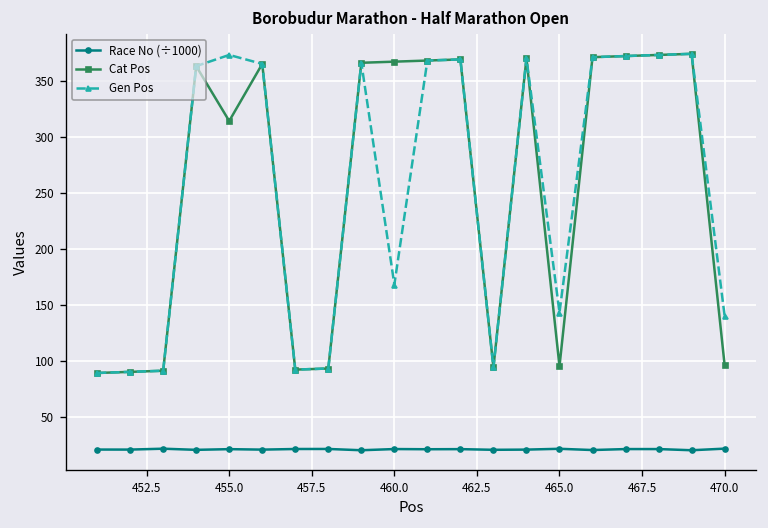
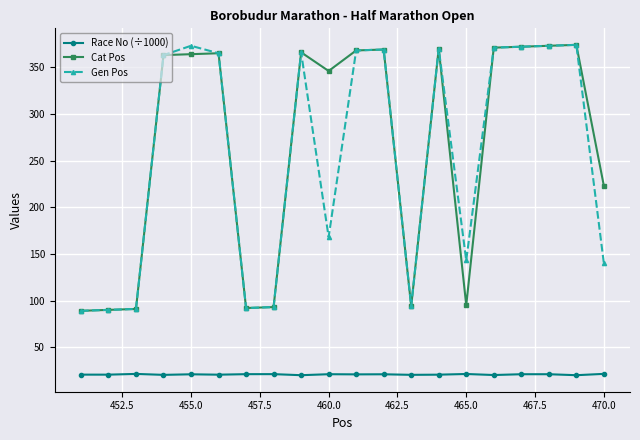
  {
    "Race No (÷1000)": {
      "455.0": 20,
      "460.0": 20,
      "465.0": 20,
      "470.0": 20
    },
    "Cat Pos": {
-     "455.0": 310,
-     "460.0": 370,
+     "455.0": 360,
+     "460.0": 350,
      "465.0": 100,
-     "470.0": 100
+     "470.0": 220
    },
    "Gen Pos": {
      "455.0": 370,
      "460.0": 170,
      "465.0": 140,
      "470.0": 140
    }
  }
